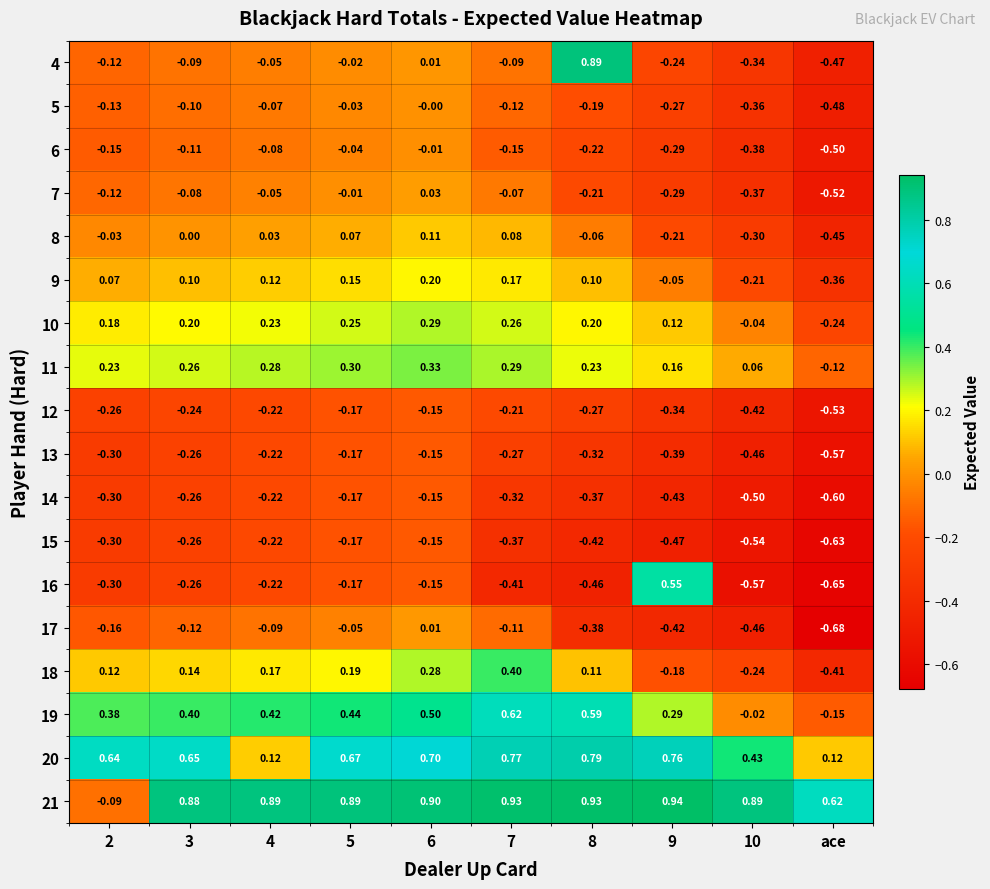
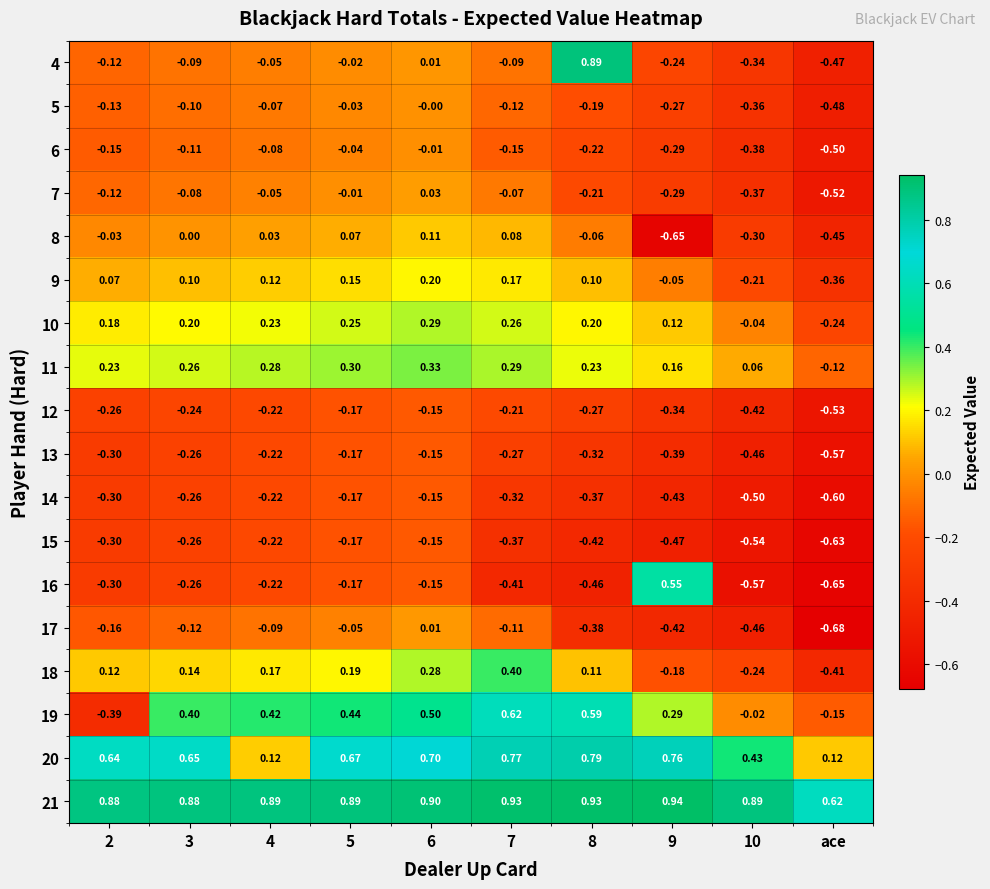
  {
    "4": {
      "2": -0.12,
      "3": -0.09,
      "4": -0.05,
      "5": -0.02,
      "6": 0.01,
      "7": -0.09,
      "8": 0.89,
      "9": -0.24,
      "10": -0.34,
      "ace": -0.47
    },
    "5": {
      "2": -0.13,
      "3": -0.10,
      "4": -0.07,
      "5": -0.03,
      "6": -0.00,
      "7": -0.12,
      "8": -0.19,
      "9": -0.27,
      "10": -0.36,
      "ace": -0.48
    },
    "6": {
      "2": -0.15,
      "3": -0.11,
      "4": -0.08,
      "5": -0.04,
      "6": -0.01,
      "7": -0.15,
      "8": -0.22,
      "9": -0.29,
      "10": -0.38,
      "ace": -0.50
    },
    "7": {
      "2": -0.12,
      "3": -0.08,
      "4": -0.05,
      "5": -0.01,
      "6": 0.03,
      "7": -0.07,
      "8": -0.21,
      "9": -0.29,
      "10": -0.37,
      "ace": -0.52
    },
    "8": {
      "2": -0.03,
      "3": 0.00,
      "4": 0.03,
      "5": 0.07,
      "6": 0.11,
      "7": 0.08,
      "8": -0.06,
-     "9": -0.21,
+     "9": -0.65,
      "10": -0.30,
      "ace": -0.45
    },
    "9": {
      "2": 0.07,
      "3": 0.10,
      "4": 0.12,
      "5": 0.15,
      "6": 0.20,
      "7": 0.17,
      "8": 0.10,
      "9": -0.05,
      "10": -0.21,
      "ace": -0.36
    },
    "10": {
      "2": 0.18,
      "3": 0.20,
      "4": 0.23,
      "5": 0.25,
      "6": 0.29,
      "7": 0.26,
      "8": 0.20,
      "9": 0.12,
      "10": -0.04,
      "ace": -0.24
    },
    "11": {
      "2": 0.23,
      "3": 0.26,
      "4": 0.28,
      "5": 0.30,
      "6": 0.33,
      "7": 0.29,
      "8": 0.23,
      "9": 0.16,
      "10": 0.06,
      "ace": -0.12
    },
    "12": {
      "2": -0.26,
      "3": -0.24,
      "4": -0.22,
      "5": -0.17,
      "6": -0.15,
      "7": -0.21,
      "8": -0.27,
      "9": -0.34,
      "10": -0.42,
      "ace": -0.53
    },
    "13": {
      "2": -0.30,
      "3": -0.26,
      "4": -0.22,
      "5": -0.17,
      "6": -0.15,
      "7": -0.27,
      "8": -0.32,
      "9": -0.39,
      "10": -0.46,
      "ace": -0.57
    },
    "14": {
      "2": -0.30,
      "3": -0.26,
      "4": -0.22,
      "5": -0.17,
      "6": -0.15,
      "7": -0.32,
      "8": -0.37,
      "9": -0.43,
      "10": -0.50,
      "ace": -0.60
    },
    "15": {
      "2": -0.30,
      "3": -0.26,
      "4": -0.22,
      "5": -0.17,
      "6": -0.15,
      "7": -0.37,
      "8": -0.42,
      "9": -0.47,
      "10": -0.54,
      "ace": -0.63
    },
    "16": {
      "2": -0.30,
      "3": -0.26,
      "4": -0.22,
      "5": -0.17,
      "6": -0.15,
      "7": -0.41,
      "8": -0.46,
      "9": 0.55,
      "10": -0.57,
      "ace": -0.65
    },
    "17": {
      "2": -0.16,
      "3": -0.12,
      "4": -0.09,
      "5": -0.05,
      "6": 0.01,
      "7": -0.11,
      "8": -0.38,
      "9": -0.42,
      "10": -0.46,
      "ace": -0.68
    },
    "18": {
      "2": 0.12,
      "3": 0.14,
      "4": 0.17,
      "5": 0.19,
      "6": 0.28,
      "7": 0.40,
      "8": 0.11,
      "9": -0.18,
      "10": -0.24,
      "ace": -0.41
    },
    "19": {
-     "2": 0.38,
+     "2": -0.39,
      "3": 0.40,
      "4": 0.42,
      "5": 0.44,
      "6": 0.50,
      "7": 0.62,
      "8": 0.59,
      "9": 0.29,
      "10": -0.02,
      "ace": -0.15
    },
    "20": {
      "2": 0.64,
      "3": 0.65,
      "4": 0.12,
      "5": 0.67,
      "6": 0.70,
      "7": 0.77,
      "8": 0.79,
      "9": 0.76,
      "10": 0.43,
      "ace": 0.12
    },
    "21": {
-     "2": -0.09,
+     "2": 0.88,
      "3": 0.88,
      "4": 0.89,
      "5": 0.89,
      "6": 0.90,
      "7": 0.93,
      "8": 0.93,
      "9": 0.94,
      "10": 0.89,
      "ace": 0.62
    }
  }
